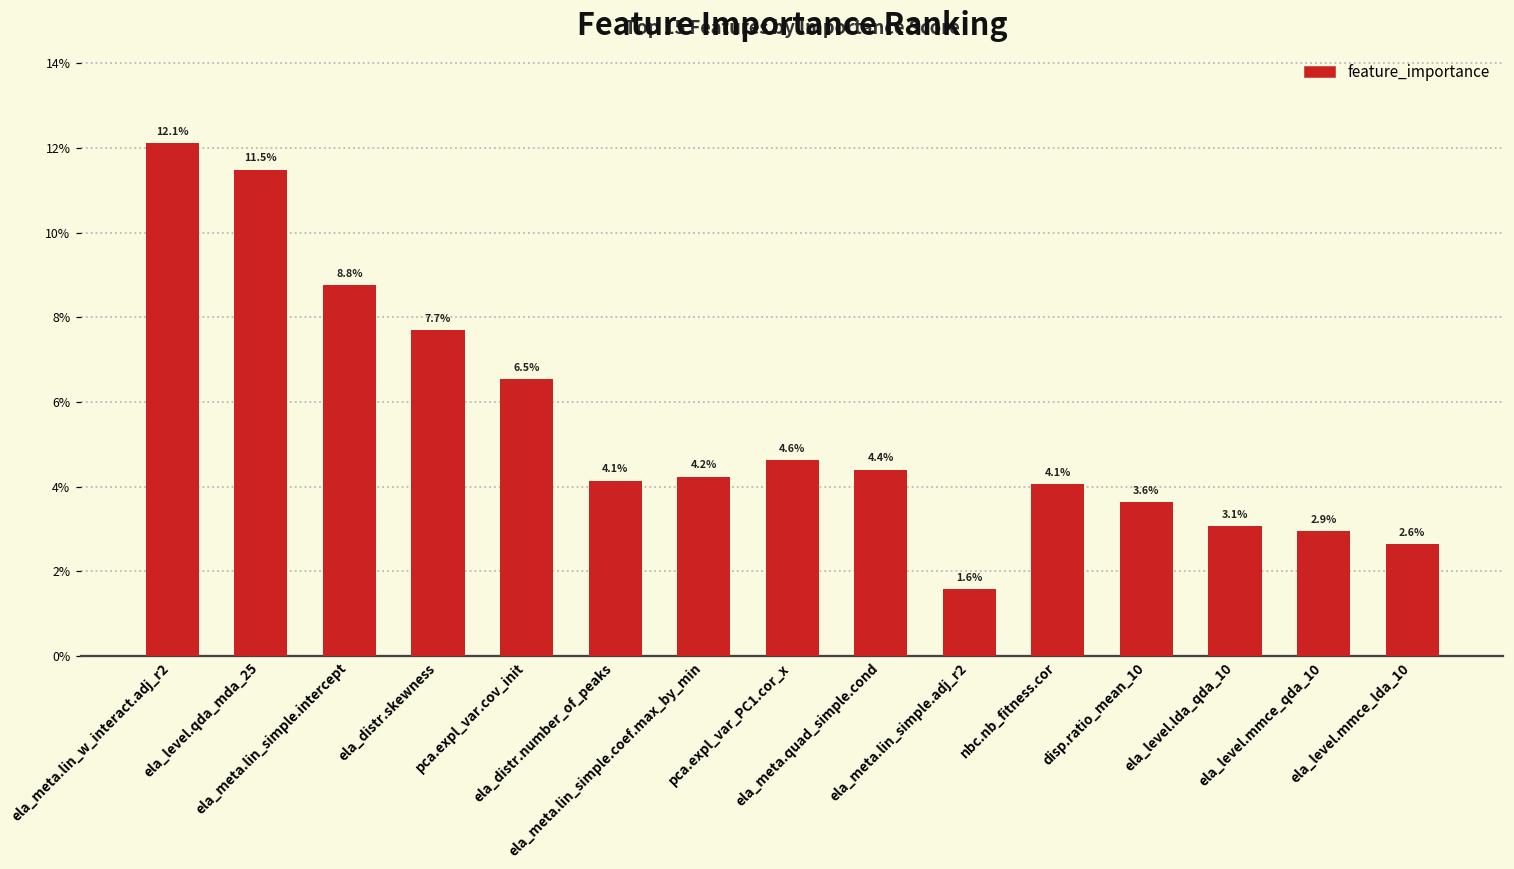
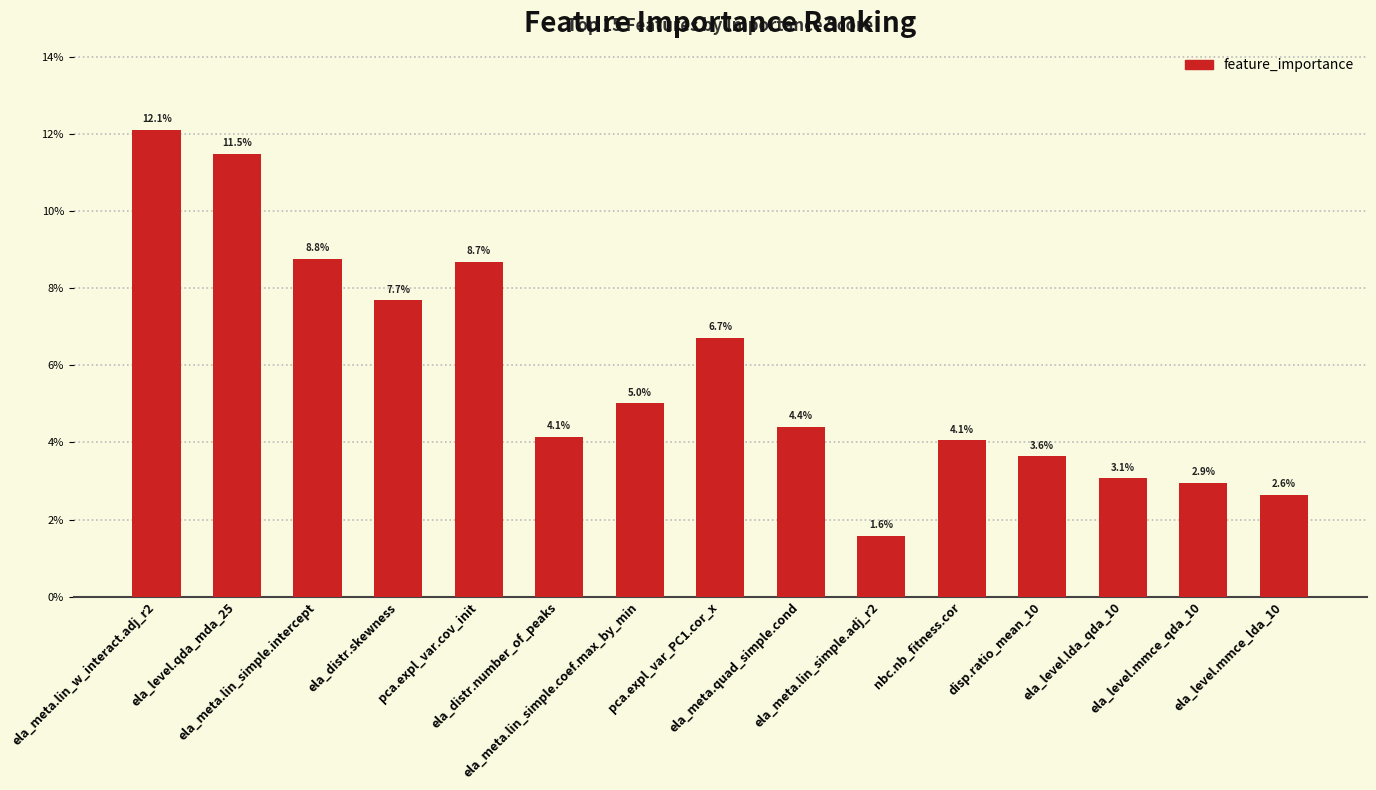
  {
    "ela_meta.lin_w_interact.adj_r2": "12.1%",
    "ela_level.qda_mda_25": "11.5%",
    "ela_meta.lin_simple.intercept": "8.8%",
    "ela_distr.skewness": "7.7%",
-   "pca.expl_var.cov_init": "6.5%",
+   "pca.expl_var.cov_init": "8.7%",
    "ela_distr.number_of_peaks": "4.1%",
-   "ela_meta.lin_simple.coef.max_by_min": "4.2%",
-   "pca.expl_var_PC1.cor_x": "4.6%",
+   "ela_meta.lin_simple.coef.max_by_min": "5.0%",
+   "pca.expl_var_PC1.cor_x": "6.7%",
    "ela_meta.quad_simple.cond": "4.4%",
    "ela_meta.lin_simple.adj_r2": "1.6%",
    "nbc.nb_fitness.cor": "4.1%",
    "disp.ratio_mean_10": "3.6%",
    "ela_level.lda_qda_10": "3.1%",
    "ela_level.mmce_qda_10": "2.9%",
    "ela_level.mmce_lda_10": "2.6%"
  }
